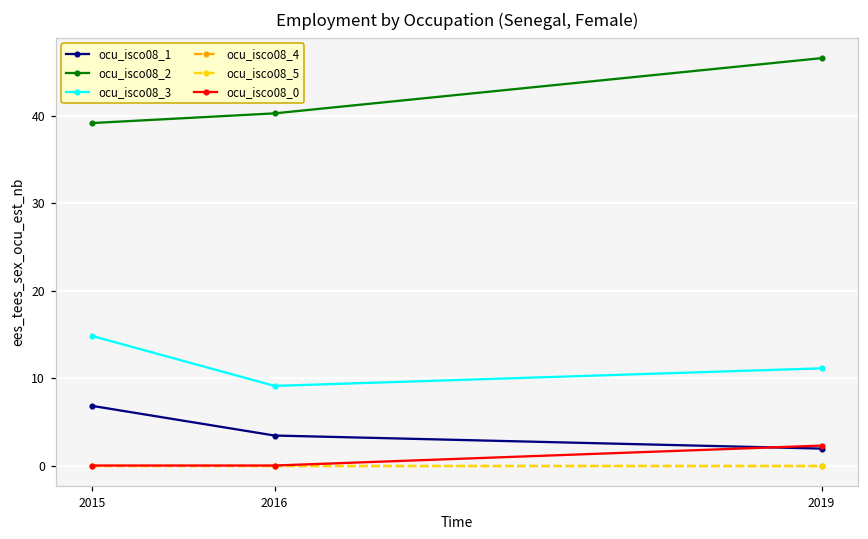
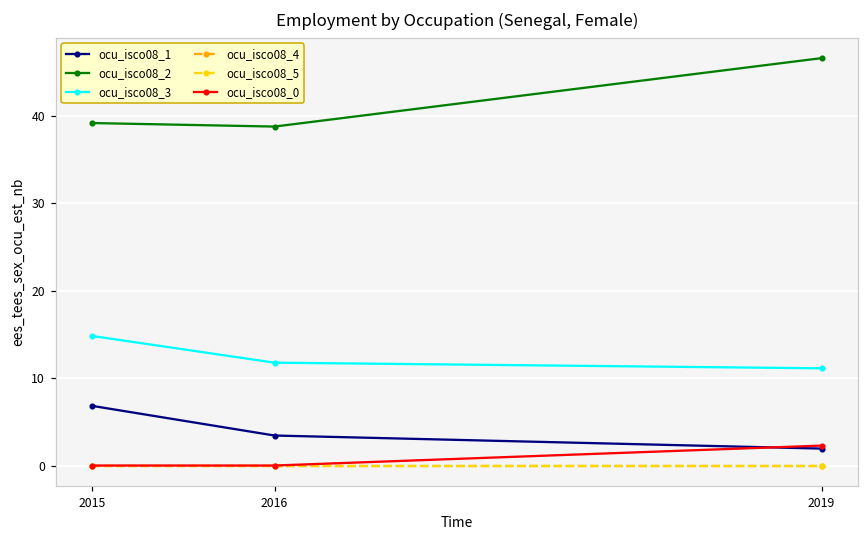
  {
    "ocu_isco08_1": {
      "2015": 7,
      "2016": 3,
      "2019": 2
    },
    "ocu_isco08_2": {
      "2015": 39,
-     "2016": 40,
+     "2016": 39,
      "2019": 47
    },
    "ocu_isco08_3": {
      "2015": 15,
-     "2016": 9,
+     "2016": 12,
      "2019": 11
    },
    "ocu_isco08_5": {
      "2019": 0
    },
    "ocu_isco08_0": {
      "2019": 2
    }
  }
